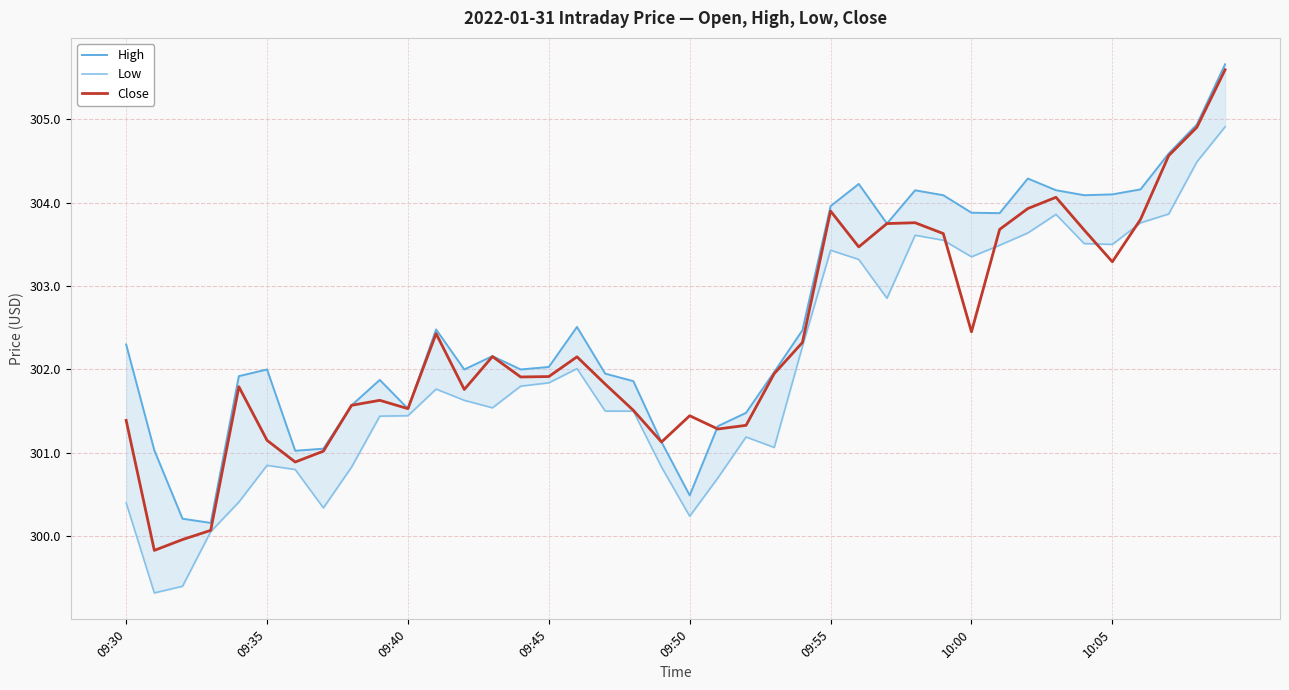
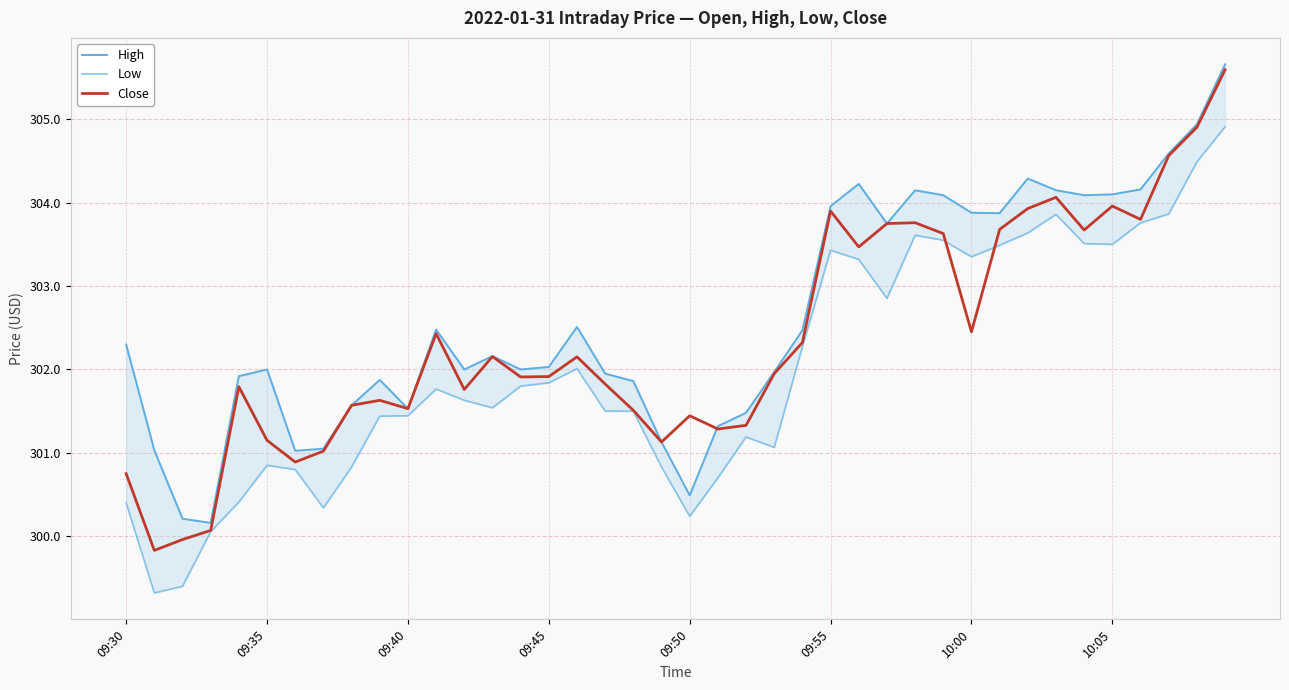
  {
    "Close": {
-     "09:30": 301.4,
+     "09:30": 300.8,
      "09:35": 301.1,
      "09:45": 301.9,
      "09:50": 301.4,
      "09:55": 303.9,
      "10:00": 302.5,
-     "10:05": 303.3
+     "10:05": 304.0
    }
  }
